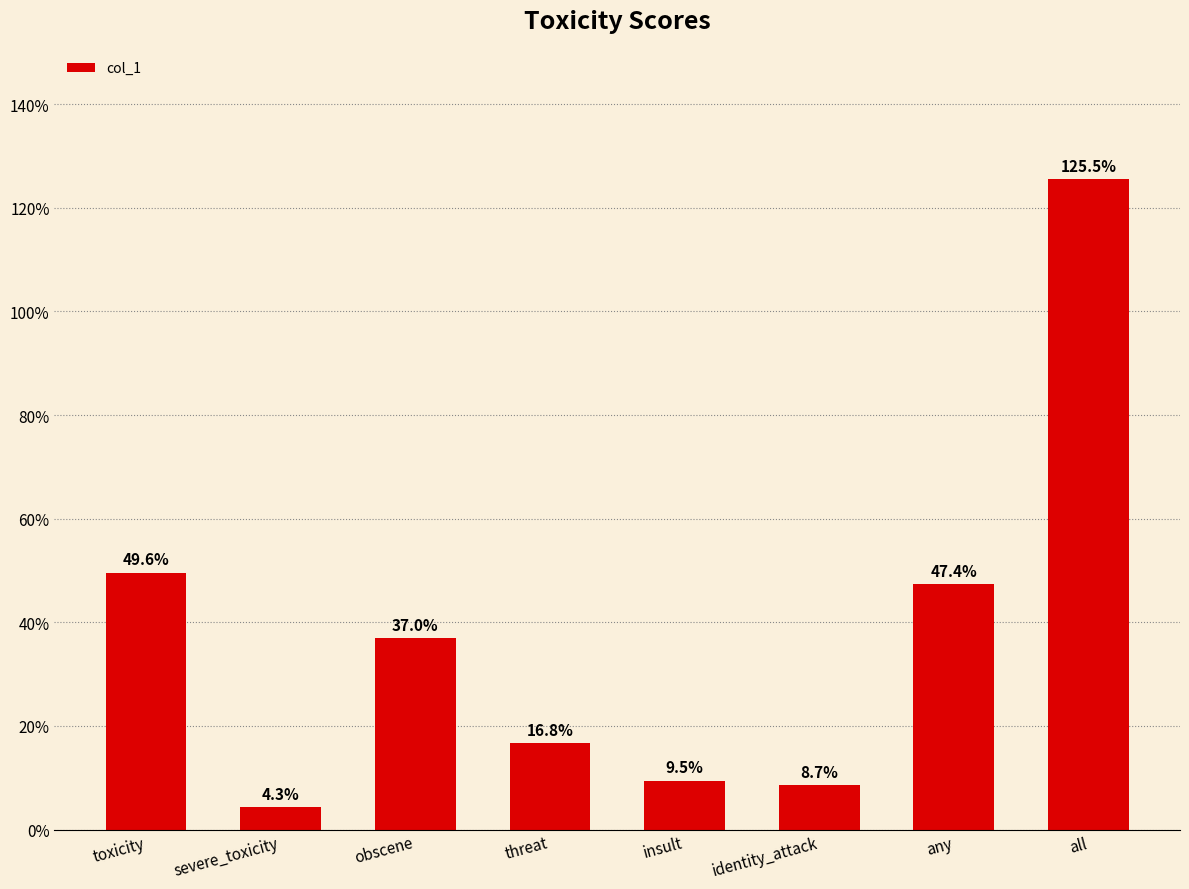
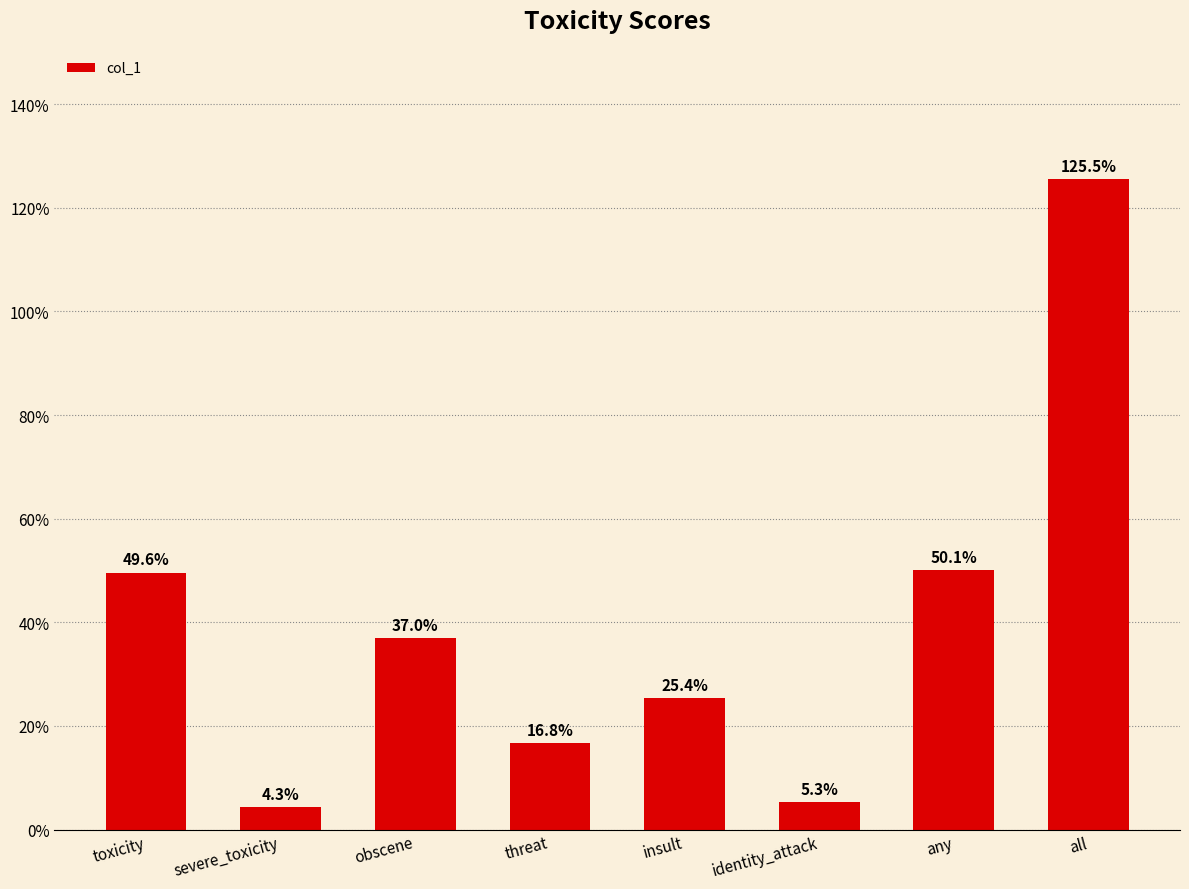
  {
    "toxicity": "49.6%",
    "severe_toxicity": "4.3%",
    "obscene": "37.0%",
    "threat": "16.8%",
-   "insult": "9.5%",
-   "identity_attack": "8.7%",
-   "any": "47.4%",
+   "insult": "25.4%",
+   "identity_attack": "5.3%",
+   "any": "50.1%",
    "all": "125.5%"
  }
